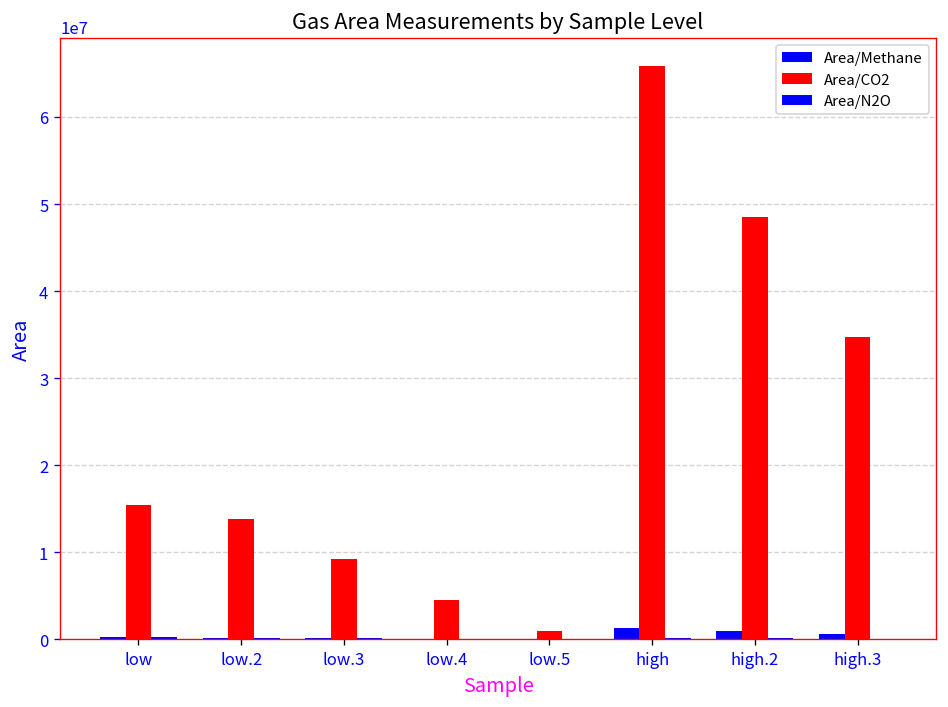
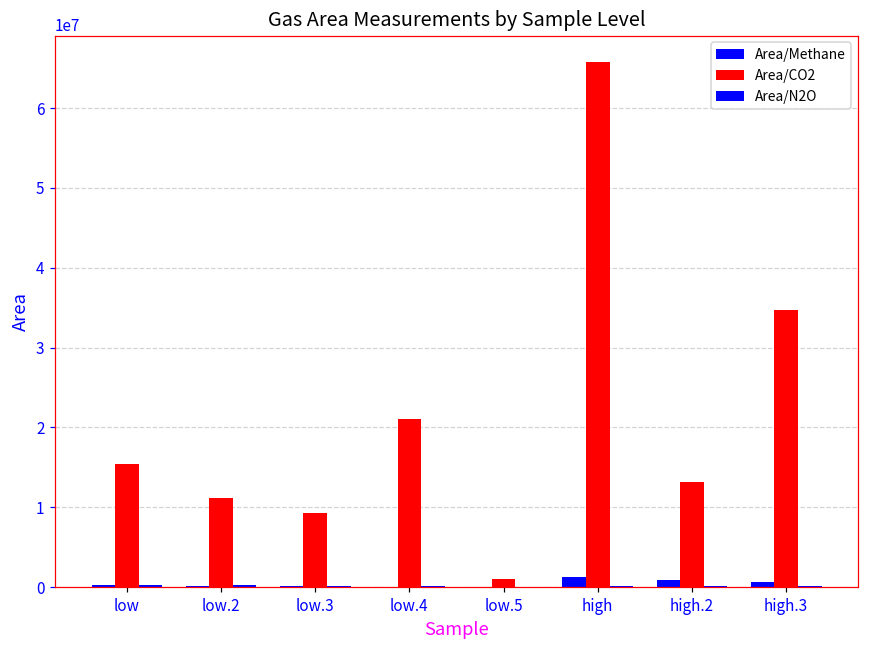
  {
    "Area/CO2": {
      "low": 15000000,
-     "low.2": 14000000,
+     "low.2": 11000000,
      "low.3": 9000000,
-     "low.4": 5000000,
+     "low.4": 21000000,
      "low.5": 1000000,
      "high": 66000000,
-     "high.2": 49000000,
+     "high.2": 13000000,
      "high.3": 35000000
    }
  }
